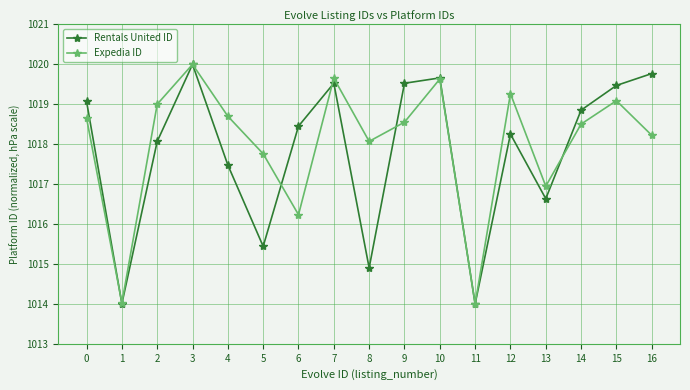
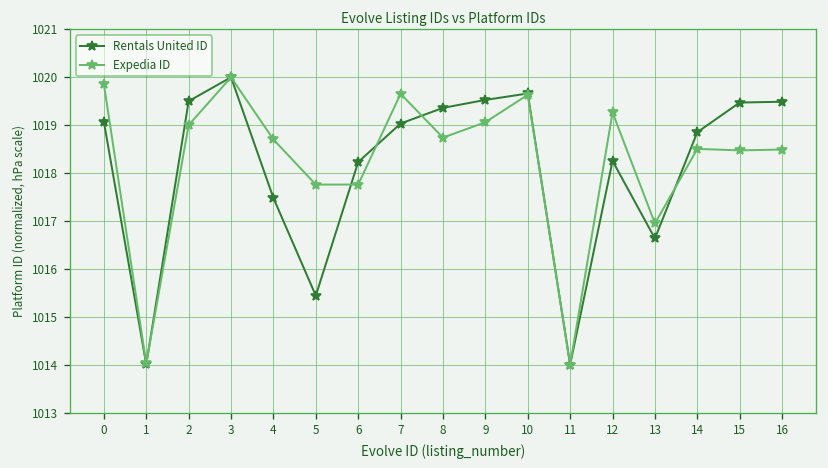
  {
    "Rentals United ID": {
      "0": 1019.1,
-     "2": 1018.1,
+     "2": 1019.5,
      "4": 1017.5,
      "5": 1015.4,
-     "6": 1018.5,
-     "7": 1019.5,
-     "8": 1014.9,
+     "6": 1018.2,
+     "7": 1019.0,
+     "8": 1019.4,
      "9": 1019.5,
      "12": 1018.3,
      "13": 1016.6,
      "14": 1018.9,
      "15": 1019.5,
-     "16": 1019.8
+     "16": 1019.5
    },
    "Expedia ID": {
-     "0": 1018.7,
+     "0": 1019.9,
      "2": 1019.0,
      "4": 1018.7,
      "5": 1017.8,
-     "6": 1016.2,
+     "6": 1017.8,
      "7": 1019.7,
-     "8": 1018.1,
-     "9": 1018.6,
+     "8": 1018.7,
+     "9": 1019.1,
      "12": 1019.3,
      "13": 1016.9,
      "14": 1018.5,
-     "15": 1019.1,
-     "16": 1018.2
+     "15": 1018.5,
+     "16": 1018.5
    }
  }
